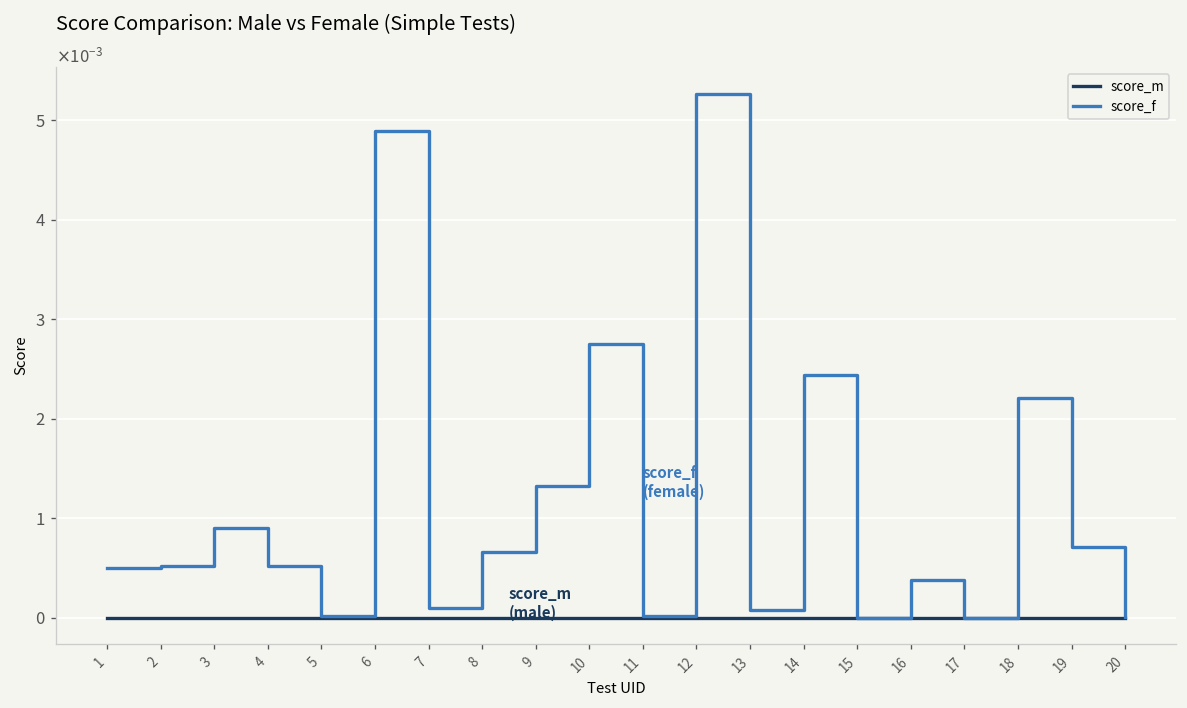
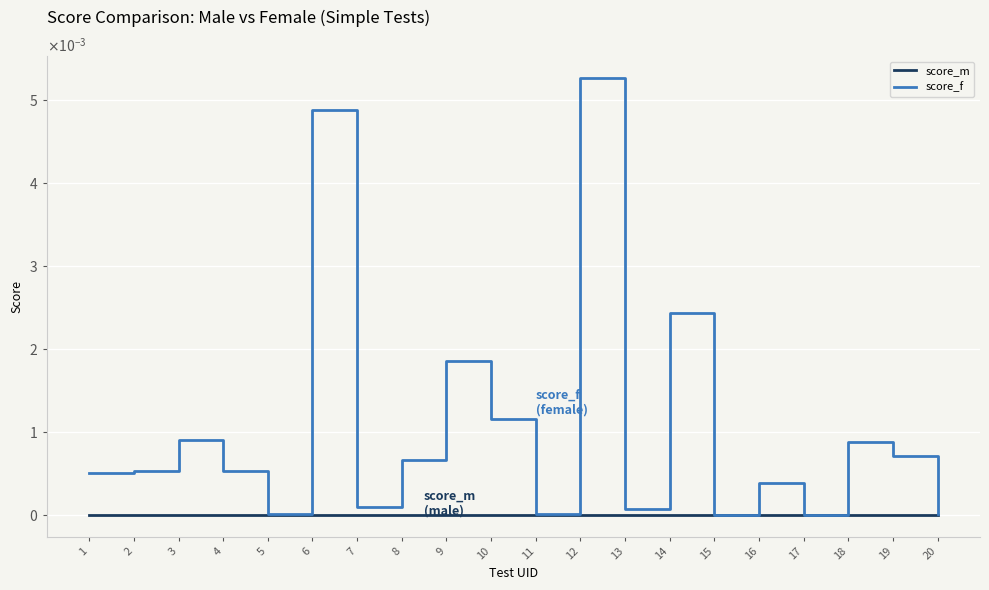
  {
    "score_m": {
      "1": 0.0000,
      "2": 0.0000,
      "3": 0.0000,
      "4": 0.0000,
      "6": 0.0000,
      "7": 0.0000,
      "8": 0.0000,
      "9": 0.0000,
      "10": 0.0000,
      "12": 0.0000,
      "13": 0.0000,
      "14": 0.0000,
      "16": 0.0000,
      "18": 0.0000,
      "19": 0.0000
    },
    "score_f": {
      "1": 0.0005,
      "2": 0.0005,
      "3": 0.0009,
      "4": 0.0005,
      "6": 0.0049,
      "7": 0.0001,
      "8": 0.0007,
-     "9": 0.0013,
-     "10": 0.0028,
+     "9": 0.0019,
+     "10": 0.0012,
      "12": 0.0053,
      "13": 0.0001,
      "14": 0.0024,
      "16": 0.0004,
-     "18": 0.0022,
+     "18": 0.0009,
      "19": 0.0007
    }
  }
